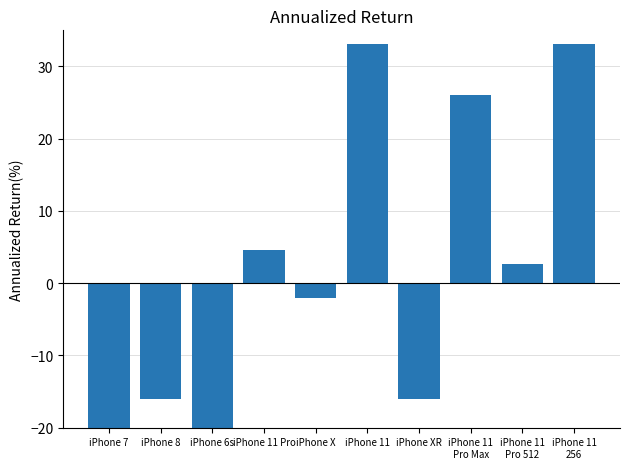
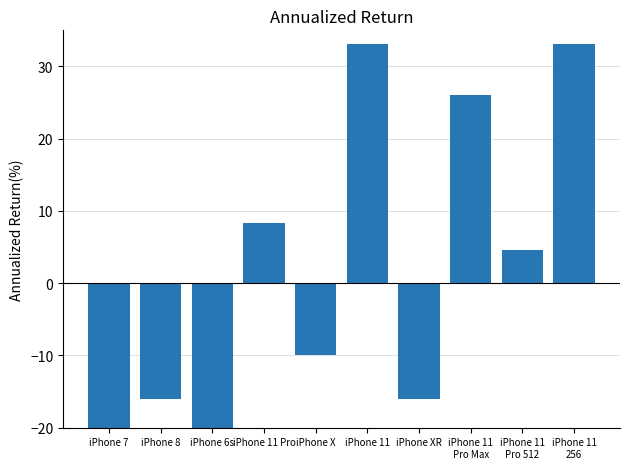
  {
    "iPhone 8": -16,
-   "iPhone 11 Pro": 5,
-   "iPhone X": -2,
+   "iPhone 11 Pro": 8,
+   "iPhone X": -10,
    "iPhone 11": 33,
    "iPhone XR": -16,
    "iPhone 11 Pro Max": 26,
-   "iPhone 11 Pro 512": 3,
+   "iPhone 11 Pro 512": 5,
    "iPhone 11 256": 33
  }
